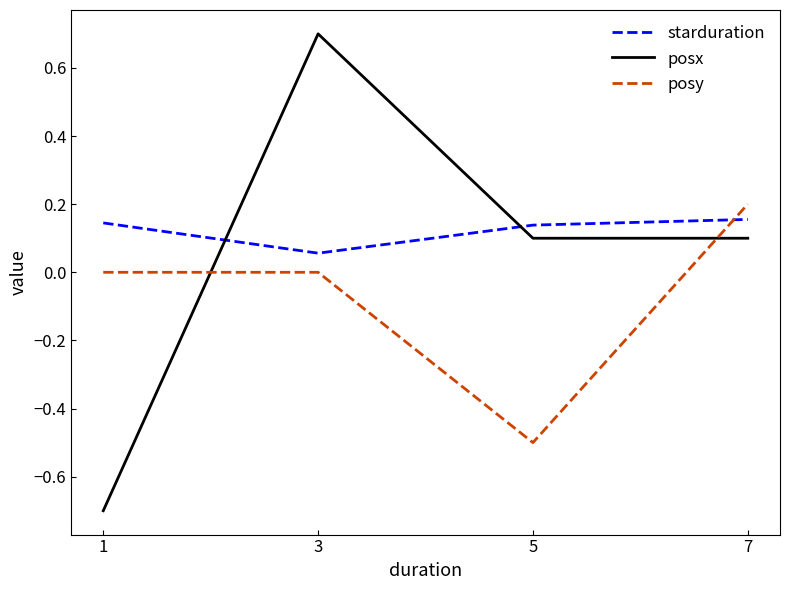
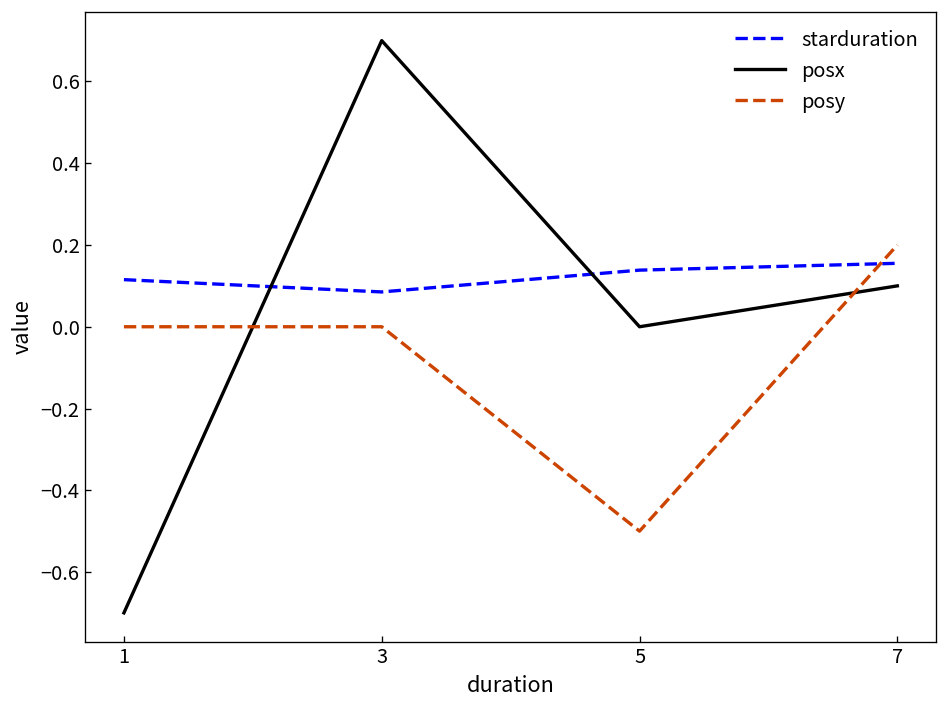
  {
    "starduration": {
-     "1": 0.14,
-     "3": 0.06,
+     "1": 0.12,
+     "3": 0.09,
      "5": 0.14,
      "7": 0.16
    },
    "posx": {
      "1": -0.7,
      "3": 0.7,
-     "5": 0.1,
+     "5": 0.0,
      "7": 0.1
    },
    "posy": {
      "1": 0.00,
      "3": 0.00,
      "5": -0.50,
      "7": 0.20
    }
  }
